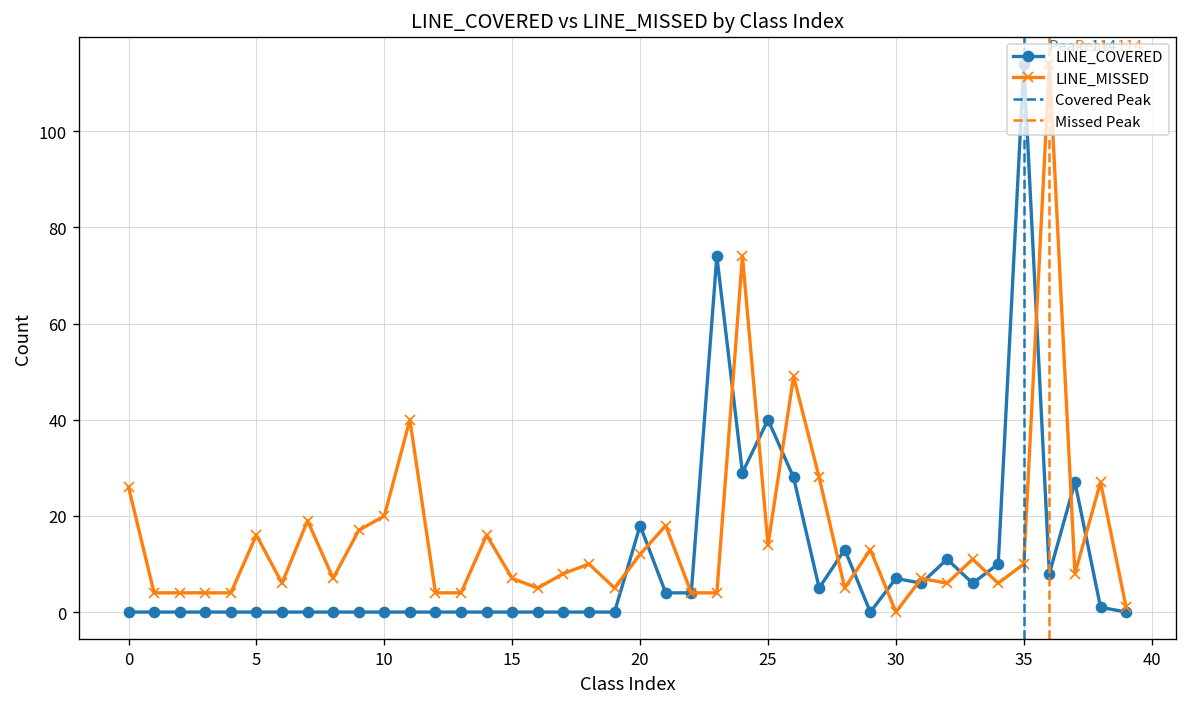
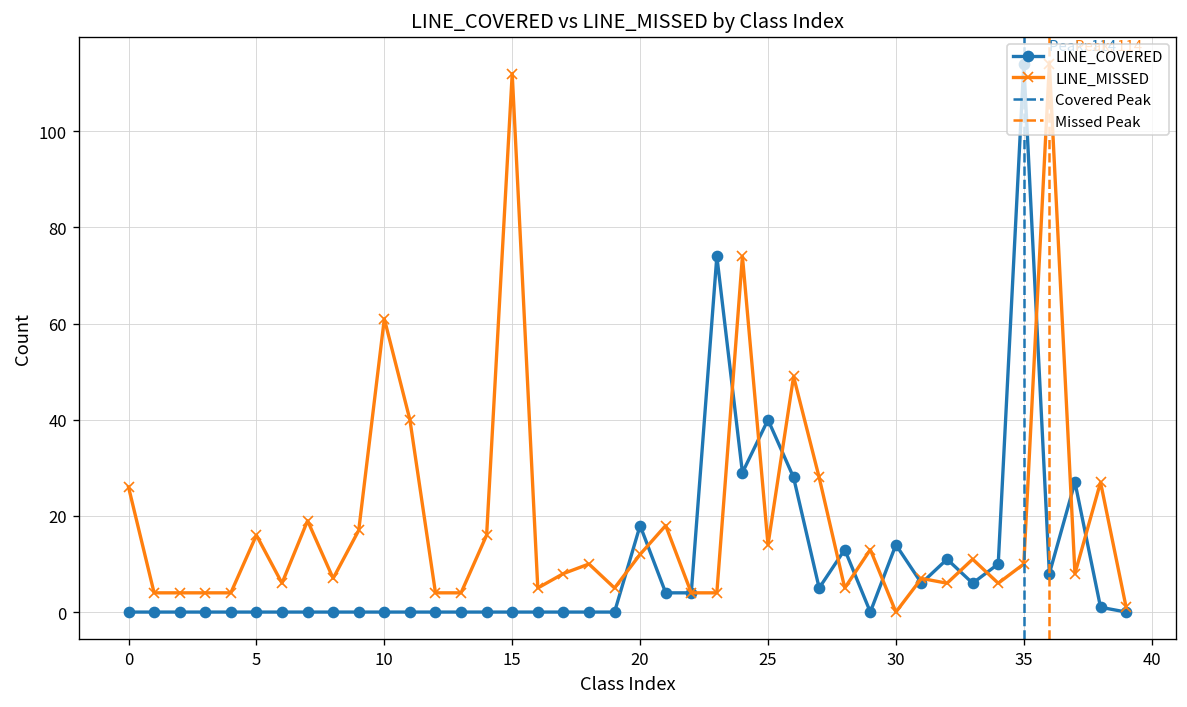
  {
    "LINE_COVERED": {
      "0": 0,
      "5": 0,
      "10": 0,
      "15": 0,
      "20": 18,
      "25": 40,
-     "30": 7
+     "30": 14
    },
    "LINE_MISSED": {
      "0": 26,
      "5": 16,
-     "10": 20,
-     "15": 7,
+     "10": 61,
+     "15": 112,
      "20": 12,
      "25": 14,
      "30": 0,
      "35": 10
    }
  }
